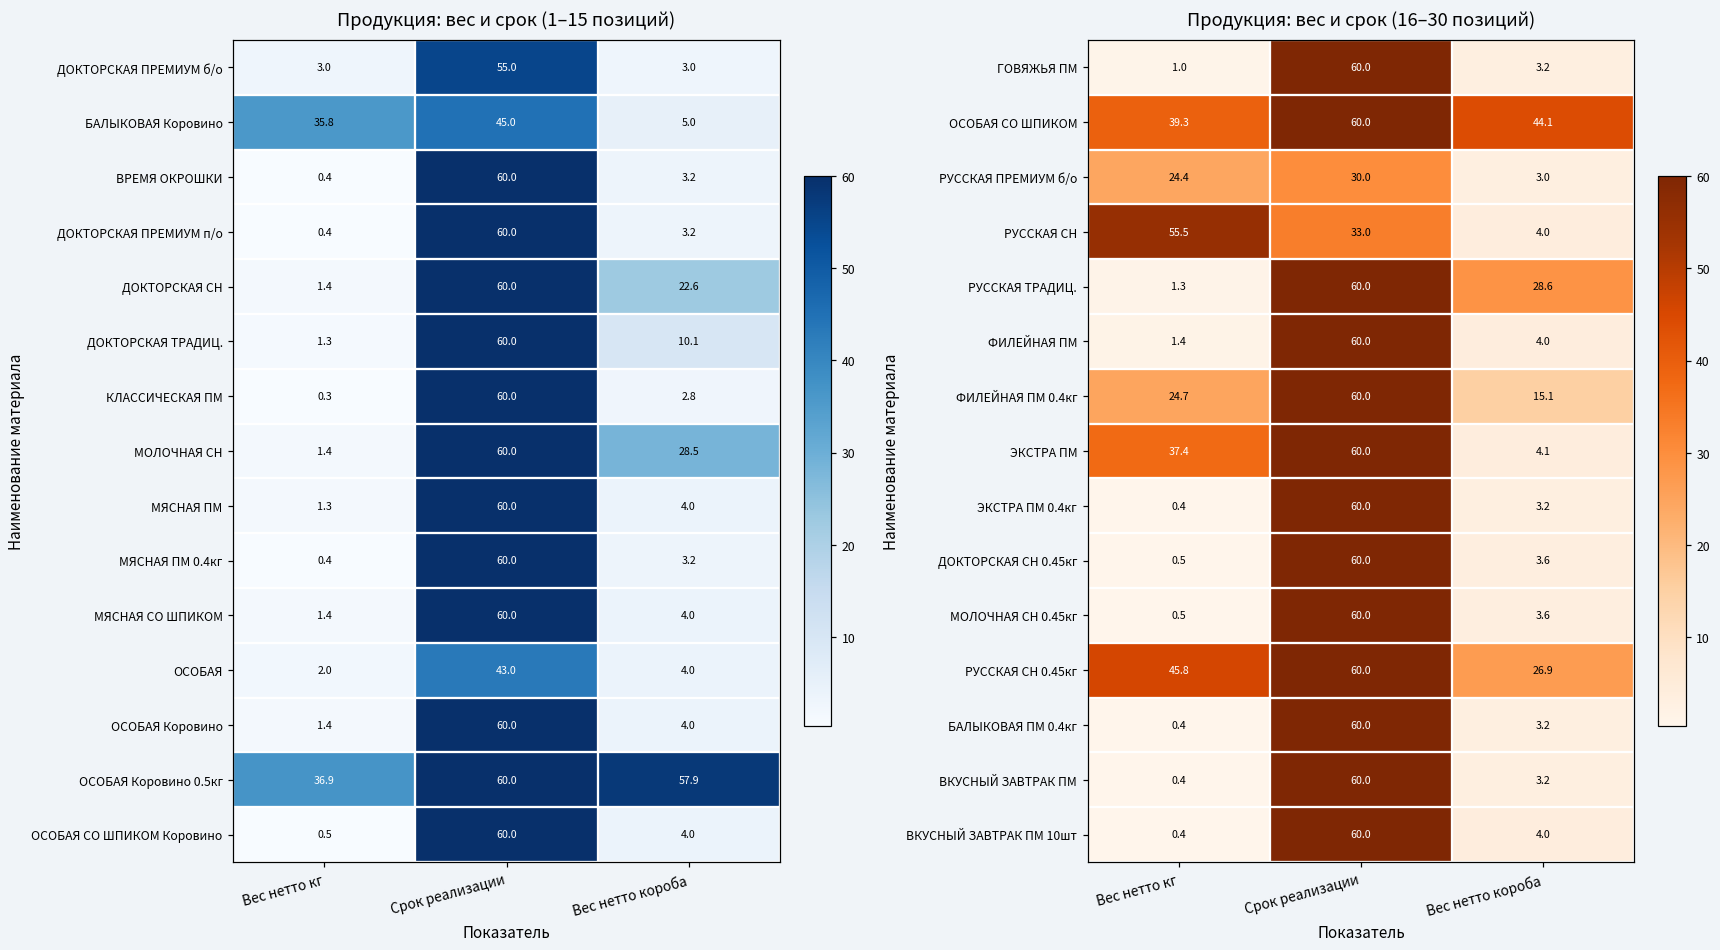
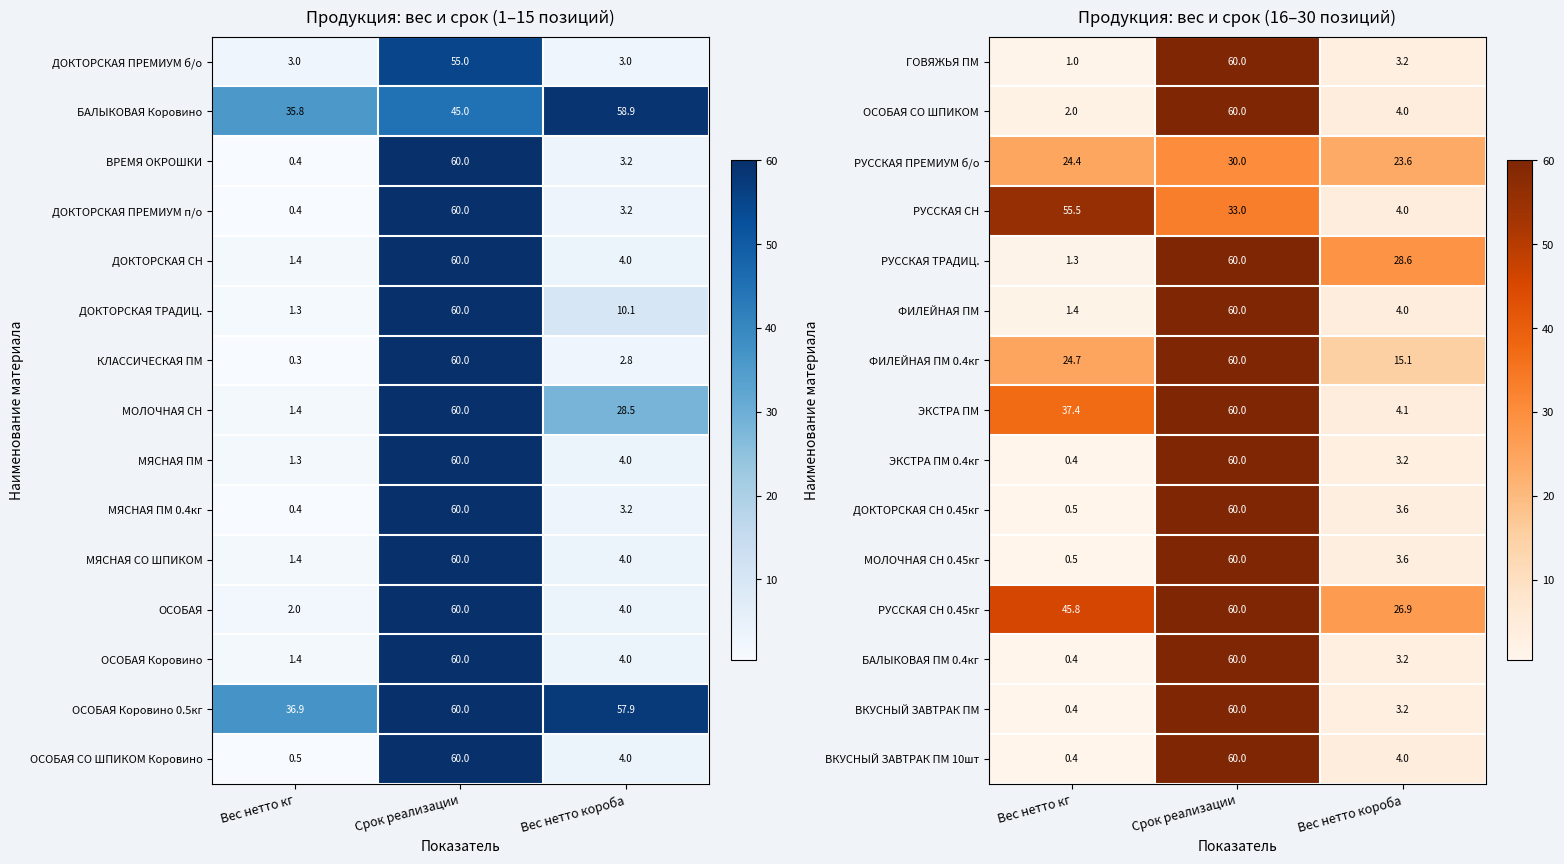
  {
    "Продукция: вес и срок (1–15 позиций)": {
      "ДОКТОРСКАЯ ПРЕМИУМ б/о": {
        "Вес нетто кг": 3.0,
        "Срок реализации": 55.0,
        "Вес нетто короба": 3.0
      },
      "БАЛЫКОВАЯ Коровино": {
        "Вес нетто кг": 35.8,
        "Срок реализации": 45.0,
-       "Вес нетто короба": 5.0
+       "Вес нетто короба": 58.9
      },
      "ВРЕМЯ ОКРОШКИ": {
        "Вес нетто кг": 0.4,
        "Срок реализации": 60.0,
        "Вес нетто короба": 3.2
      },
      "ДОКТОРСКАЯ ПРЕМИУМ п/о": {
        "Вес нетто кг": 0.4,
        "Срок реализации": 60.0,
        "Вес нетто короба": 3.2
      },
      "ДОКТОРСКАЯ СН": {
        "Вес нетто кг": 1.4,
        "Срок реализации": 60.0,
-       "Вес нетто короба": 22.6
+       "Вес нетто короба": 4.0
      },
      "ДОКТОРСКАЯ ТРАДИЦ.": {
        "Вес нетто кг": 1.3,
        "Срок реализации": 60.0,
        "Вес нетто короба": 10.1
      },
      "КЛАССИЧЕСКАЯ ПМ": {
        "Вес нетто кг": 0.3,
        "Срок реализации": 60.0,
        "Вес нетто короба": 2.8
      },
      "МОЛОЧНАЯ СН": {
        "Вес нетто кг": 1.4,
        "Срок реализации": 60.0,
        "Вес нетто короба": 28.5
      },
      "МЯСНАЯ ПМ": {
        "Вес нетто кг": 1.3,
        "Срок реализации": 60.0,
        "Вес нетто короба": 4.0
      },
      "МЯСНАЯ ПМ 0.4кг": {
        "Вес нетто кг": 0.4,
        "Срок реализации": 60.0,
        "Вес нетто короба": 3.2
      },
      "МЯСНАЯ СО ШПИКОМ": {
        "Вес нетто кг": 1.4,
        "Срок реализации": 60.0,
        "Вес нетто короба": 4.0
      },
      "ОСОБАЯ": {
        "Вес нетто кг": 2.0,
-       "Срок реализации": 43.0,
+       "Срок реализации": 60.0,
        "Вес нетто короба": 4.0
      },
      "ОСОБАЯ Коровино": {
        "Вес нетто кг": 1.4,
        "Срок реализации": 60.0,
        "Вес нетто короба": 4.0
      },
      "ОСОБАЯ Коровино 0.5кг": {
        "Вес нетто кг": 36.9,
        "Срок реализации": 60.0,
        "Вес нетто короба": 57.9
      },
      "ОСОБАЯ СО ШПИКОМ Коровино": {
        "Вес нетто кг": 0.5,
        "Срок реализации": 60.0,
        "Вес нетто короба": 4.0
      }
    },
    "Продукция: вес и срок (16–30 позиций)": {
      "ГОВЯЖЬЯ ПМ": {
        "Вес нетто кг": 1.0,
        "Срок реализации": 60.0,
        "Вес нетто короба": 3.2
      },
      "ОСОБАЯ СО ШПИКОМ": {
-       "Вес нетто кг": 39.3,
+       "Вес нетто кг": 2.0,
        "Срок реализации": 60.0,
-       "Вес нетто короба": 44.1
+       "Вес нетто короба": 4.0
      },
      "РУССКАЯ ПРЕМИУМ б/о": {
        "Вес нетто кг": 24.4,
        "Срок реализации": 30.0,
-       "Вес нетто короба": 3.0
+       "Вес нетто короба": 23.6
      },
      "РУССКАЯ СН": {
        "Вес нетто кг": 55.5,
        "Срок реализации": 33.0,
        "Вес нетто короба": 4.0
      },
      "РУССКАЯ ТРАДИЦ.": {
        "Вес нетто кг": 1.3,
        "Срок реализации": 60.0,
        "Вес нетто короба": 28.6
      },
      "ФИЛЕЙНАЯ ПМ": {
        "Вес нетто кг": 1.4,
        "Срок реализации": 60.0,
        "Вес нетто короба": 4.0
      },
      "ФИЛЕЙНАЯ ПМ 0.4кг": {
        "Вес нетто кг": 24.7,
        "Срок реализации": 60.0,
        "Вес нетто короба": 15.1
      },
      "ЭКСТРА ПМ": {
        "Вес нетто кг": 37.4,
        "Срок реализации": 60.0,
        "Вес нетто короба": 4.1
      },
      "ЭКСТРА ПМ 0.4кг": {
        "Вес нетто кг": 0.4,
        "Срок реализации": 60.0,
        "Вес нетто короба": 3.2
      },
      "ДОКТОРСКАЯ СН 0.45кг": {
        "Вес нетто кг": 0.5,
        "Срок реализации": 60.0,
        "Вес нетто короба": 3.6
      },
      "МОЛОЧНАЯ СН 0.45кг": {
        "Вес нетто кг": 0.5,
        "Срок реализации": 60.0,
        "Вес нетто короба": 3.6
      },
      "РУССКАЯ СН 0.45кг": {
        "Вес нетто кг": 45.8,
        "Срок реализации": 60.0,
        "Вес нетто короба": 26.9
      },
      "БАЛЫКОВАЯ ПМ 0.4кг": {
        "Вес нетто кг": 0.4,
        "Срок реализации": 60.0,
        "Вес нетто короба": 3.2
      },
      "ВКУСНЫЙ ЗАВТРАК ПМ": {
        "Вес нетто кг": 0.4,
        "Срок реализации": 60.0,
        "Вес нетто короба": 3.2
      },
      "ВКУСНЫЙ ЗАВТРАК ПМ 10шт": {
        "Вес нетто кг": 0.4,
        "Срок реализации": 60.0,
        "Вес нетто короба": 4.0
      }
    }
  }
